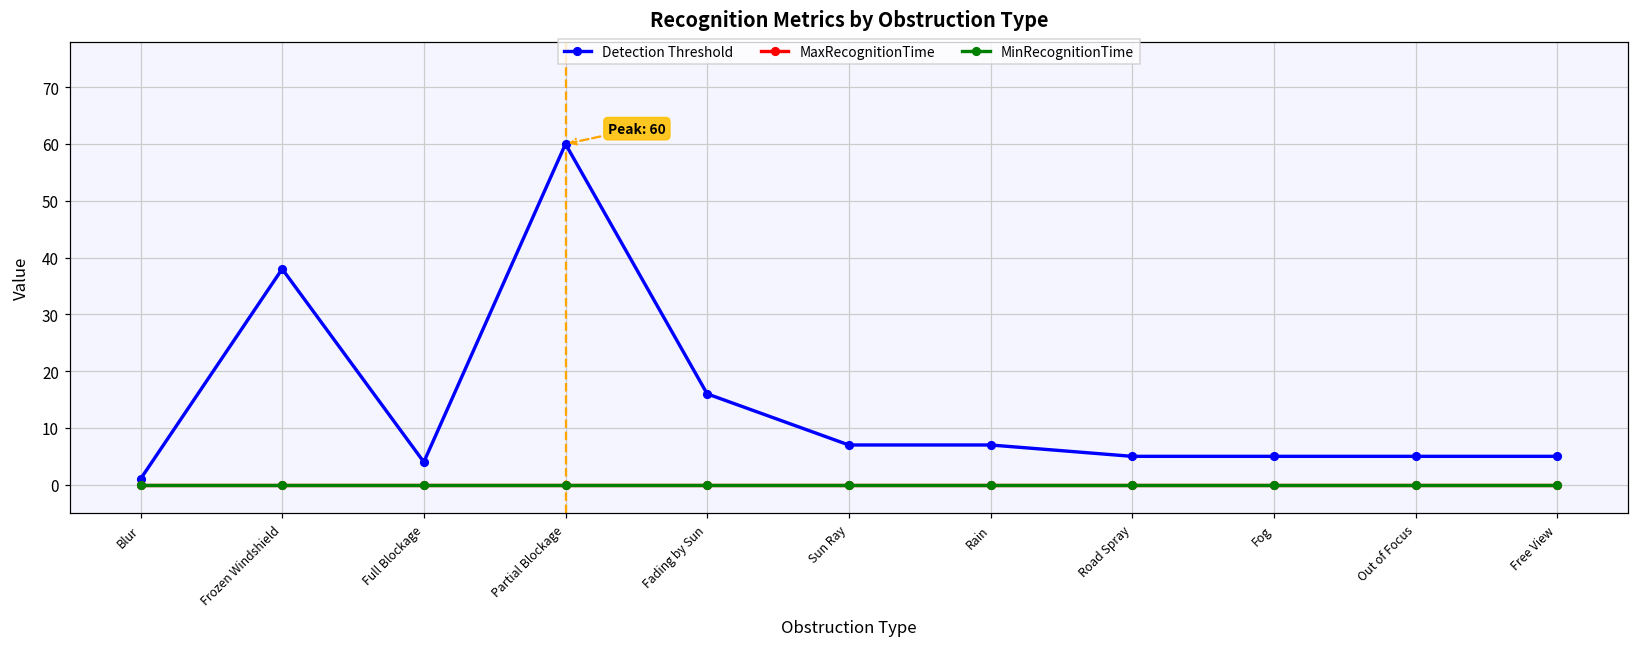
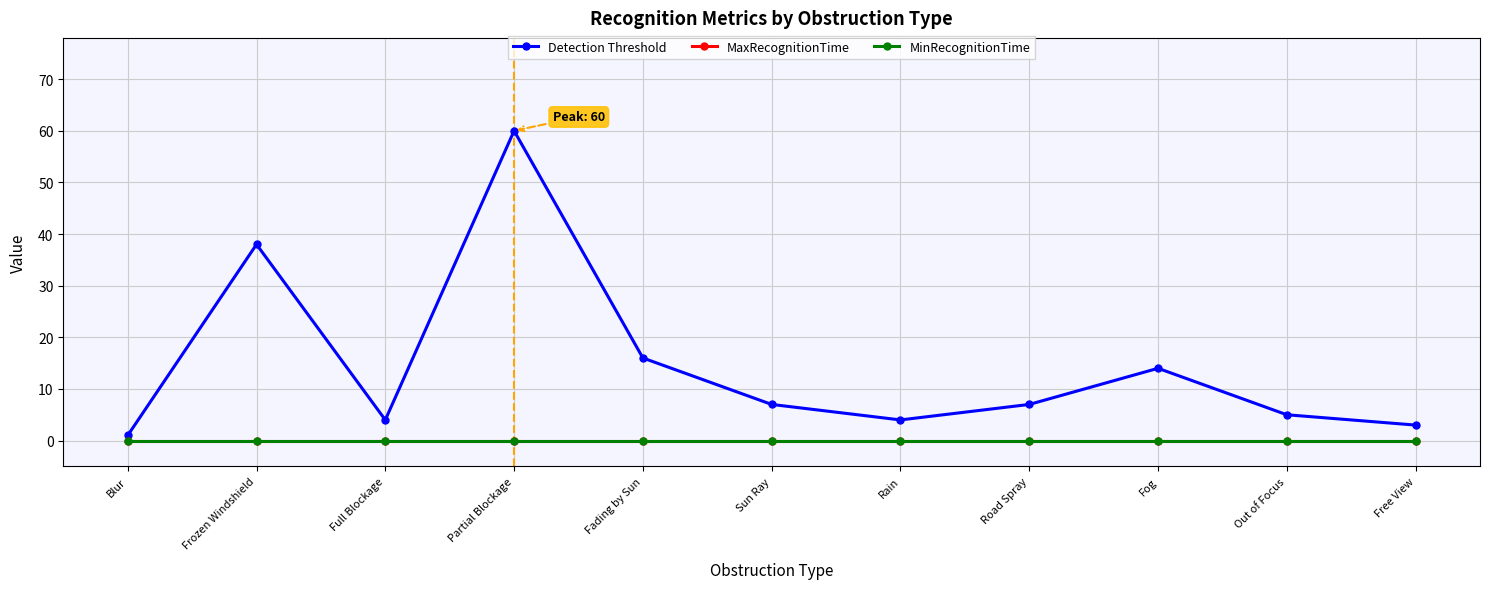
  {
    "Detection Threshold": {
      "Blur": 1,
      "Frozen Windshield": 38,
      "Full Blockage": 4,
      "Fading by Sun": 16,
      "Sun Ray": 7,
-     "Rain": 7,
-     "Road Spray": 5,
-     "Fog": 5,
+     "Rain": 4,
+     "Road Spray": 7,
+     "Fog": 14,
      "Out of Focus": 5,
-     "Free View": 5
+     "Free View": 3
    },
    "MinRecognitionTime": {
      "Blur": 0,
      "Frozen Windshield": 0,
      "Full Blockage": 0,
      "Partial Blockage": 0,
      "Fading by Sun": 0,
      "Sun Ray": 0,
      "Rain": 0,
      "Road Spray": 0,
      "Fog": 0,
      "Out of Focus": 0,
      "Free View": 0
    }
  }
